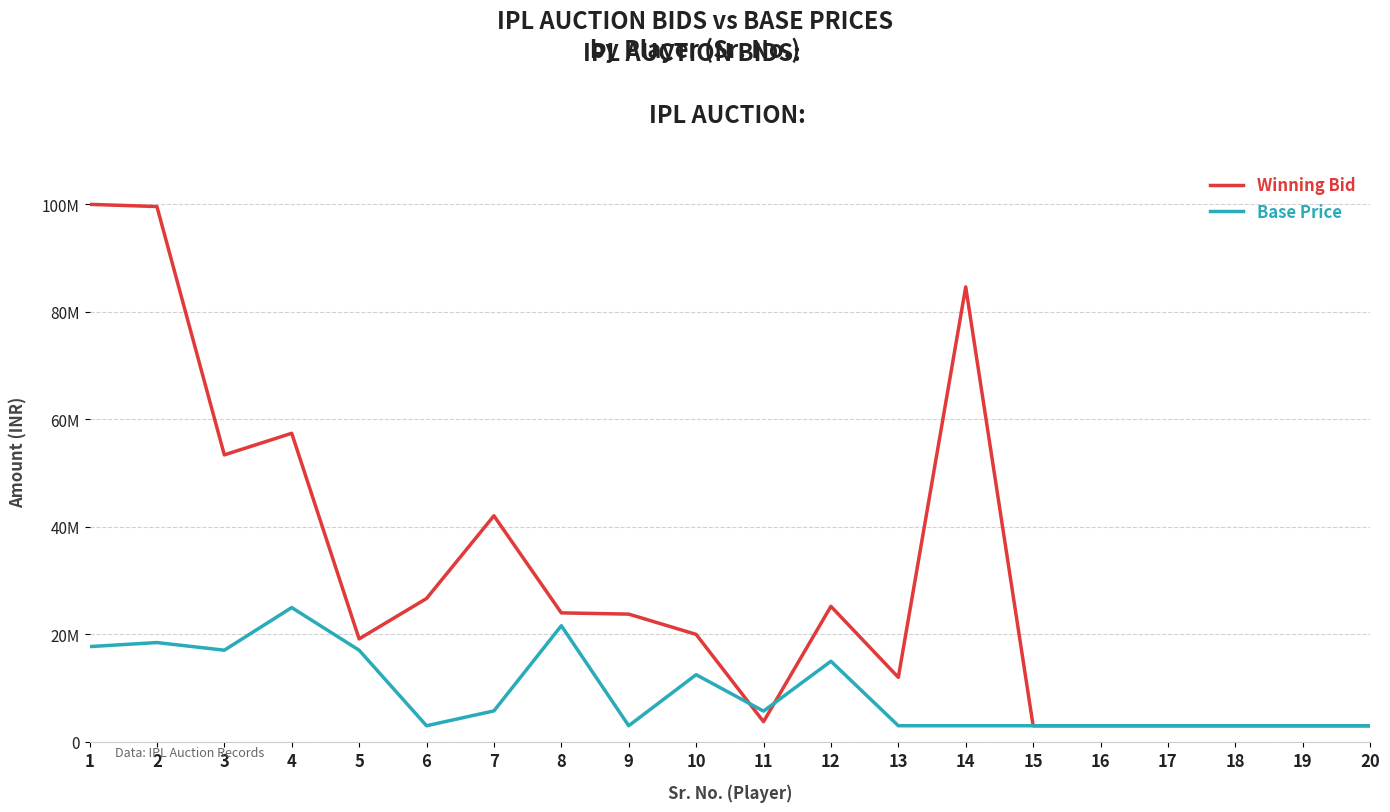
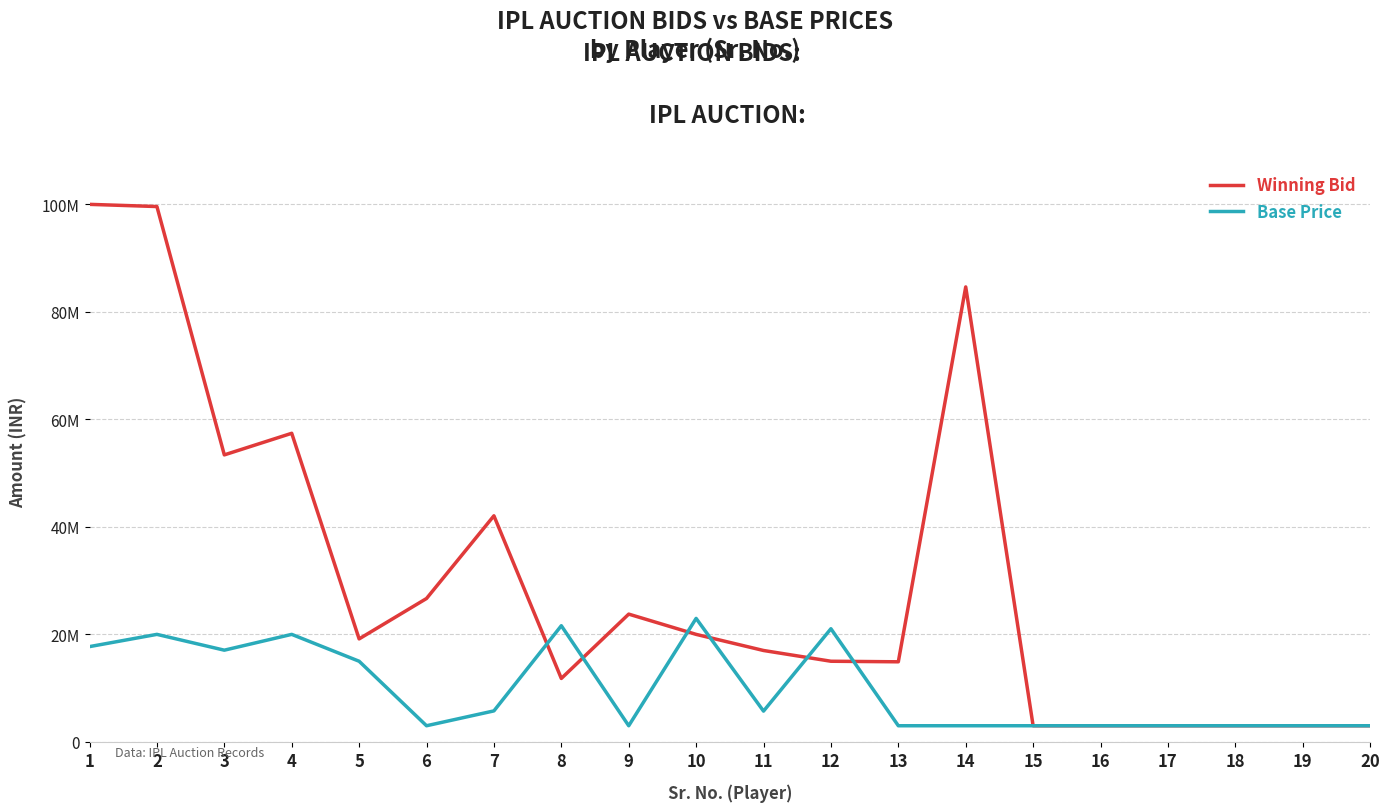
  {
    "Winning Bid": {
      "1": 100000000,
      "2": 100000000,
      "3": 53000000,
      "4": 57000000,
      "5": 19000000,
      "6": 27000000,
      "7": 42000000,
-     "8": 24000000,
+     "8": 12000000,
      "9": 24000000,
      "10": 20000000,
-     "11": 4000000,
-     "12": 25000000,
-     "13": 12000000,
+     "11": 17000000,
+     "12": 15000000,
+     "13": 15000000,
      "14": 85000000
    },
    "Base Price": {
      "1": 18000000,
-     "2": 18000000,
+     "2": 20000000,
      "3": 17000000,
-     "4": 25000000,
-     "5": 17000000,
+     "4": 20000000,
+     "5": 15000000,
      "6": 3000000,
      "7": 6000000,
      "8": 22000000,
      "9": 3000000,
-     "10": 13000000,
+     "10": 23000000,
      "11": 6000000,
-     "12": 15000000,
+     "12": 21000000,
      "13": 3000000,
      "14": 3000000
    }
  }
